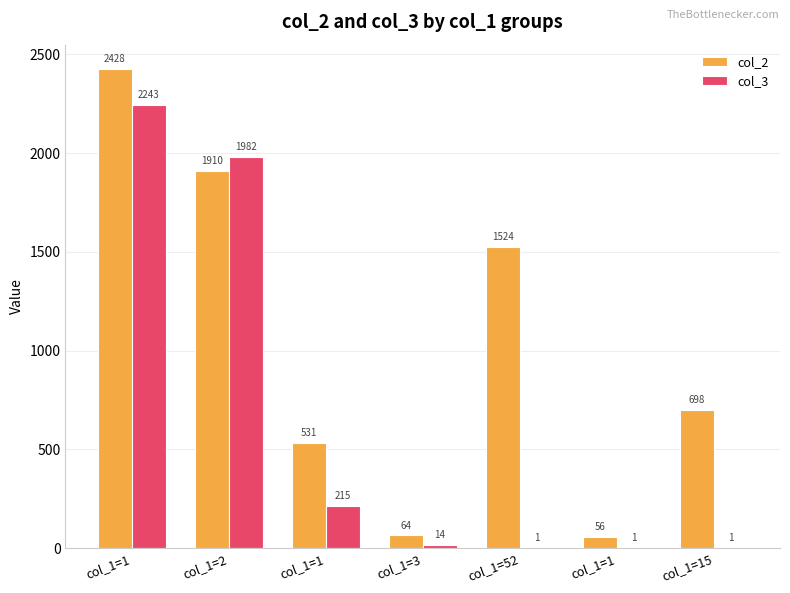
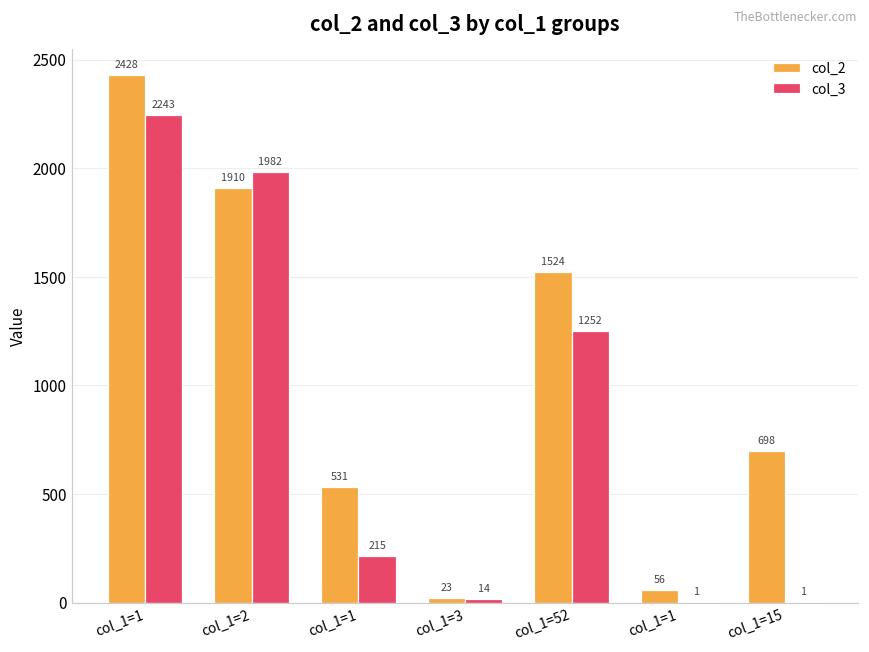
  {
    "col_2": {
      "col_1=2": 1910,
-     "col_1=3": 64,
+     "col_1=3": 23,
      "col_1=52": 1524,
      "col_1=15": 698
    },
    "col_3": {
      "col_1=2": 1982,
      "col_1=3": 14,
-     "col_1=52": 1,
+     "col_1=52": 1252,
      "col_1=15": 1
    }
  }
